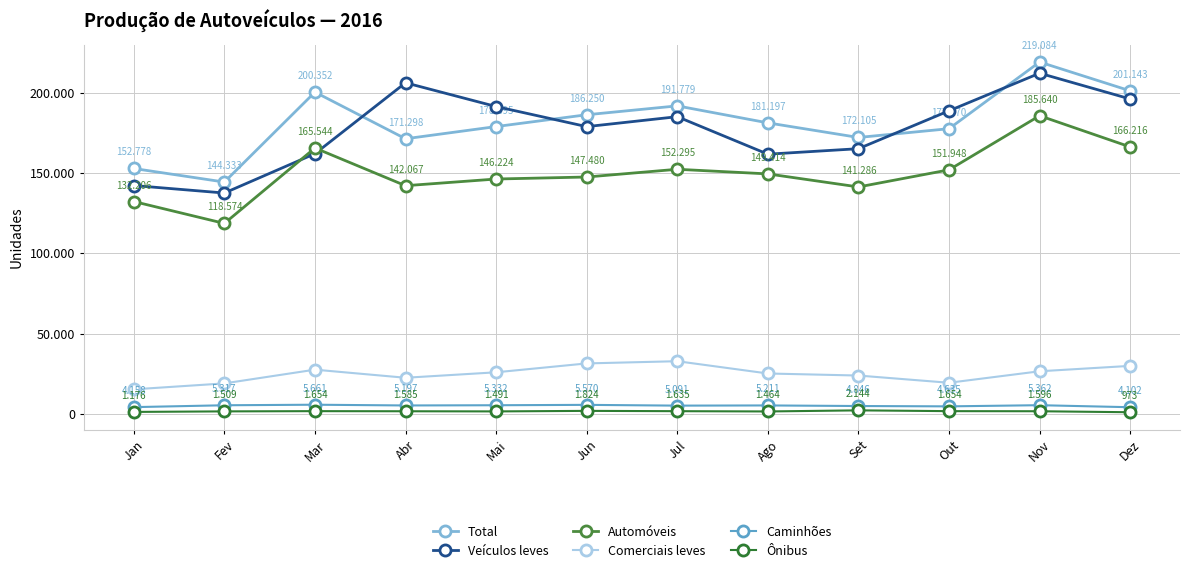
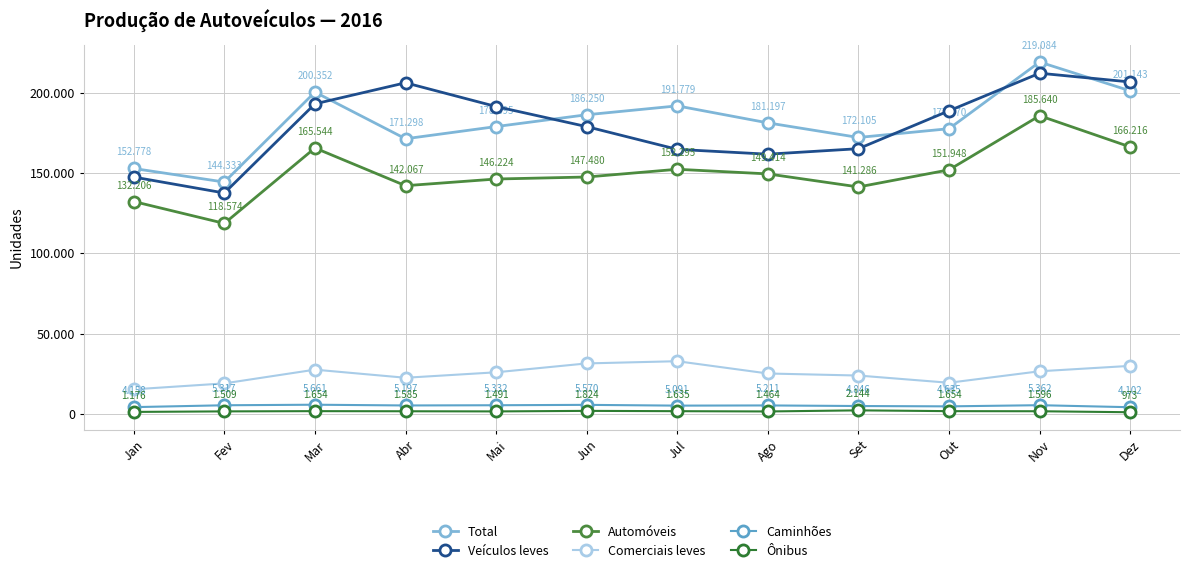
  {
    "Veículos leves": {
-     "Jan": 142,
-     "Mar": 162,
+     "Jan": 147,
+     "Mar": 193,
      "Abr": 206,
      "Jun": 179,
-     "Jul": 185,
+     "Jul": 165,
      "Set": 165,
      "Nov": 212,
-     "Dez": 196
+     "Dez": 207
    }
  }
